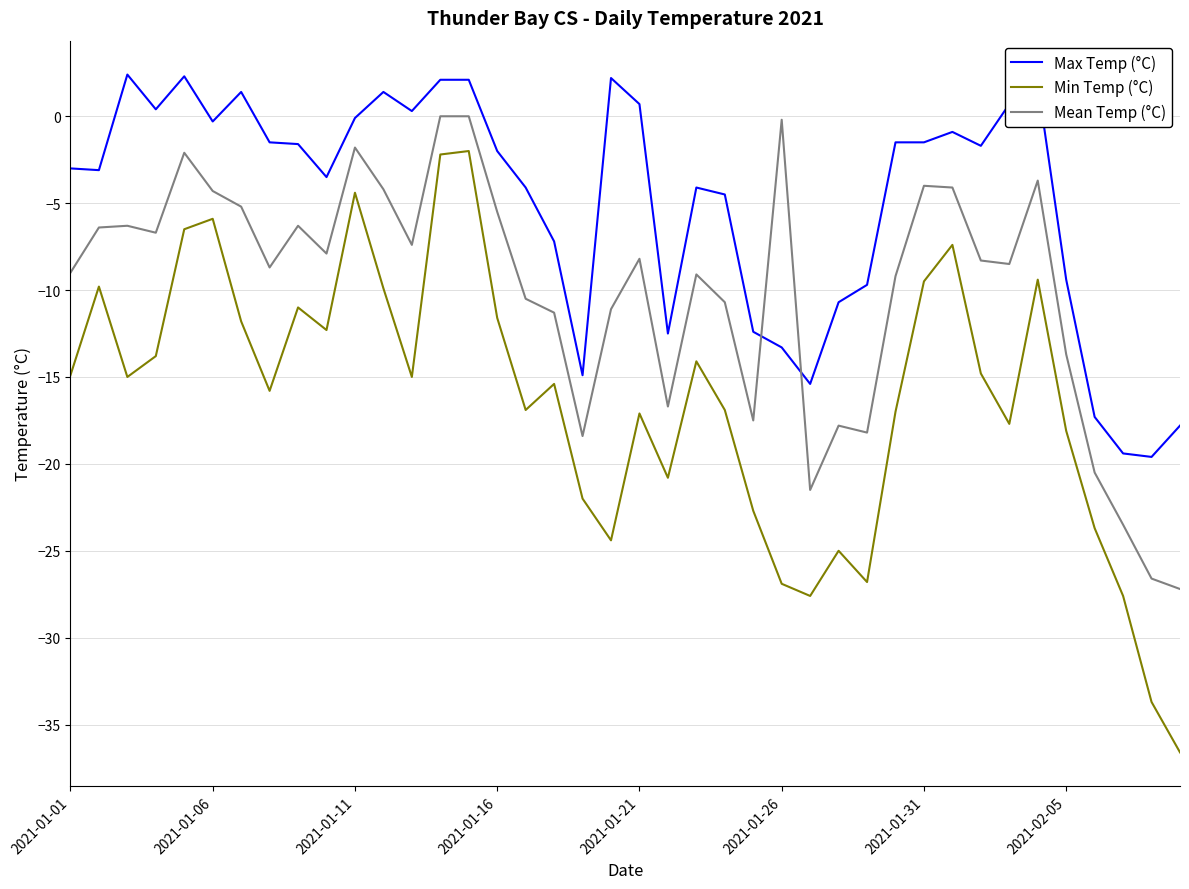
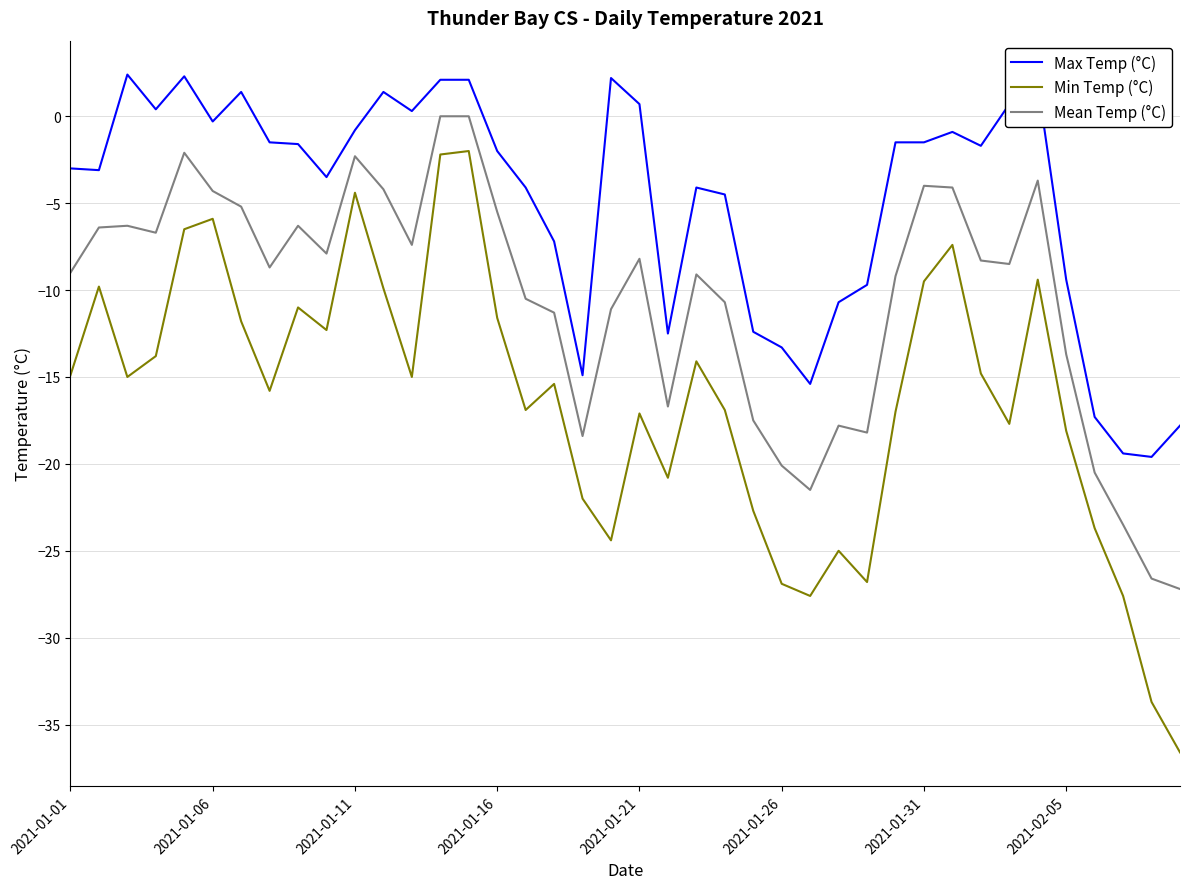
  {
    "Max Temp (°C)": {
      "2021-01-01": -3.0,
      "2021-01-06": -0.3,
-     "2021-01-11": -0.1,
+     "2021-01-11": -0.8,
      "2021-01-16": -2.0,
      "2021-01-21": 0.7,
      "2021-01-26": -13.3,
      "2021-01-31": -1.5,
      "2021-02-05": -9.4
    },
    "Min Temp (°C)": {
      "2021-01-01": -14.9,
      "2021-01-06": -5.9,
      "2021-01-11": -4.4,
      "2021-01-16": -11.6,
      "2021-01-21": -17.1,
      "2021-01-26": -26.9,
      "2021-01-31": -9.5,
      "2021-02-05": -18.1
    },
    "Mean Temp (°C)": {
      "2021-01-01": -9.0,
      "2021-01-06": -4.3,
-     "2021-01-11": -1.8,
+     "2021-01-11": -2.3,
      "2021-01-16": -5.5,
      "2021-01-21": -8.2,
-     "2021-01-26": -0.2,
+     "2021-01-26": -20.1,
      "2021-01-31": -4.0,
      "2021-02-05": -13.7
    }
  }
